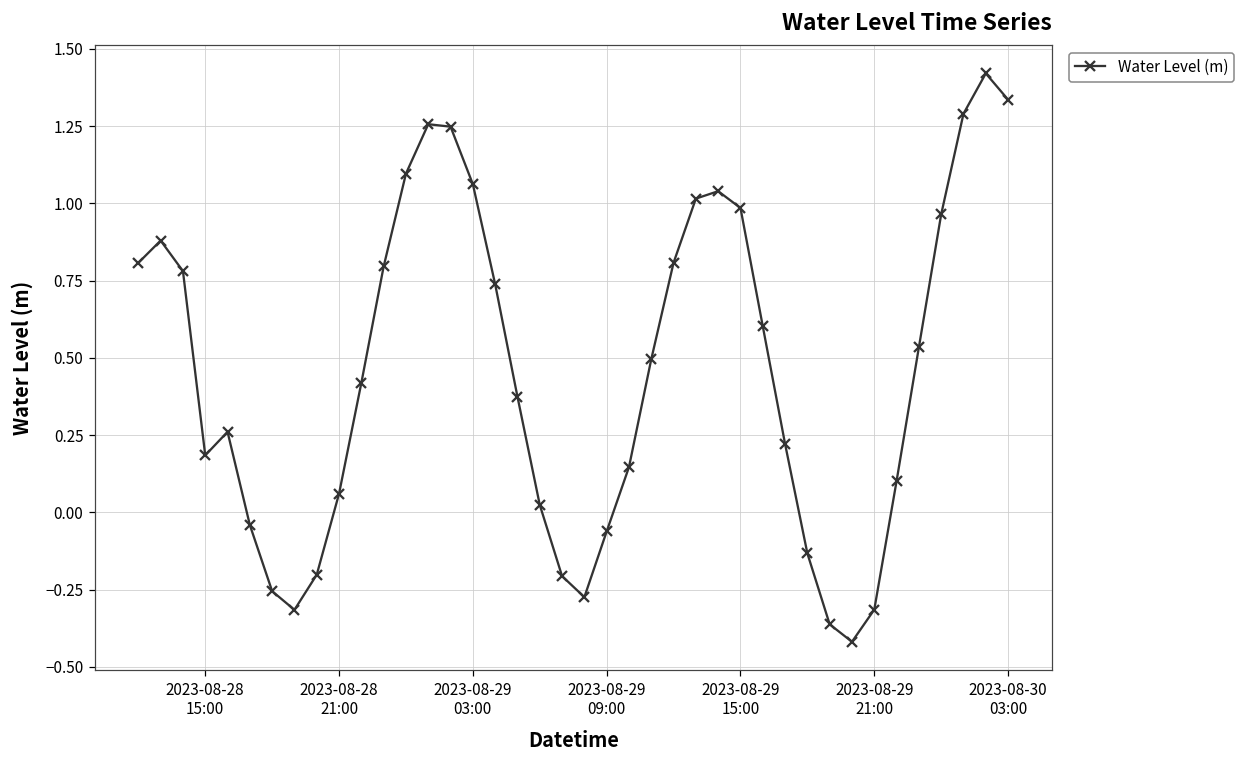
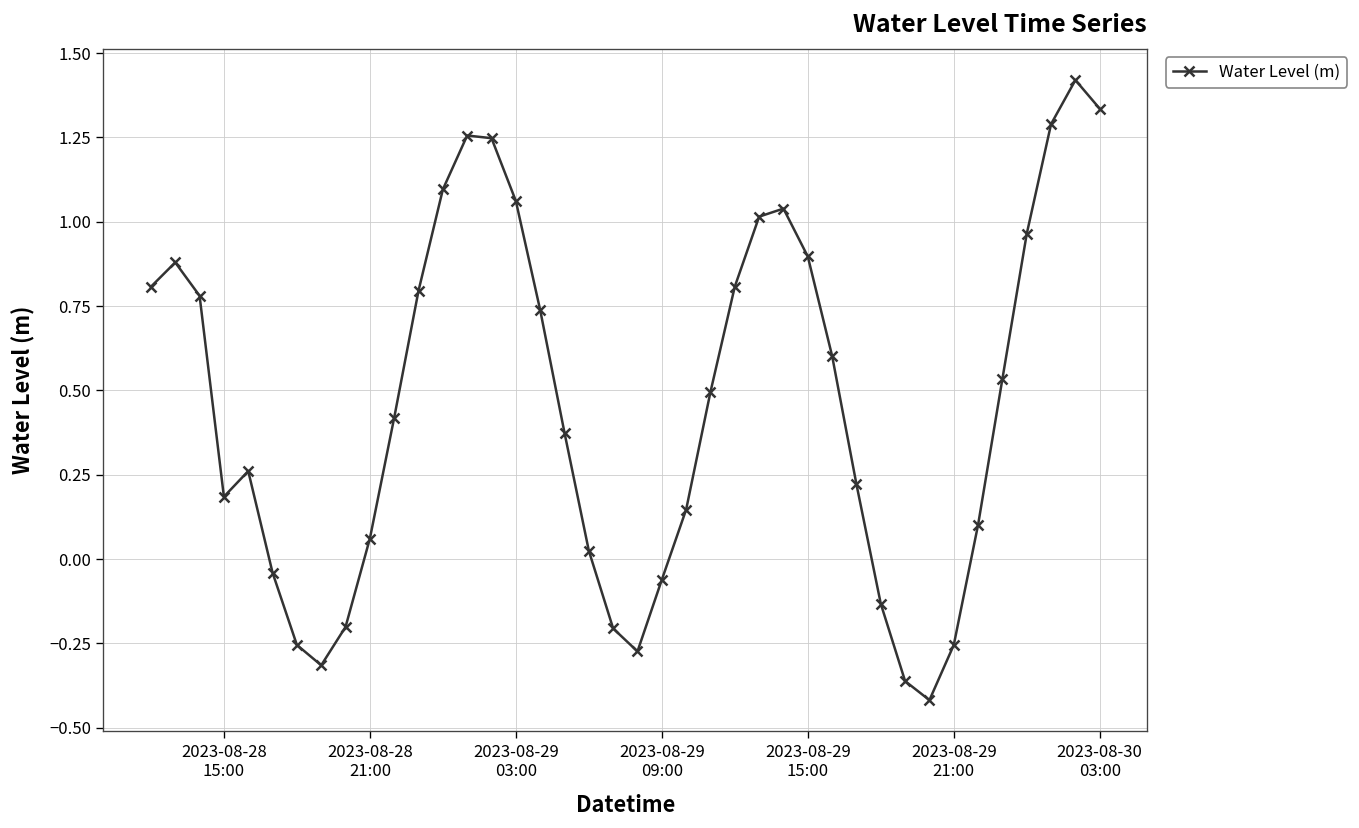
  {
    "2023-08-28 15:00": 0.18,
    "2023-08-28 21:00": 0.06,
    "2023-08-29 03:00": 1.06,
    "2023-08-29 09:00": -0.06,
-   "2023-08-29 15:00": 0.98,
-   "2023-08-29 21:00": -0.31,
+   "2023-08-29 15:00": 0.90,
+   "2023-08-29 21:00": -0.26,
    "2023-08-30 03:00": 1.34
  }
